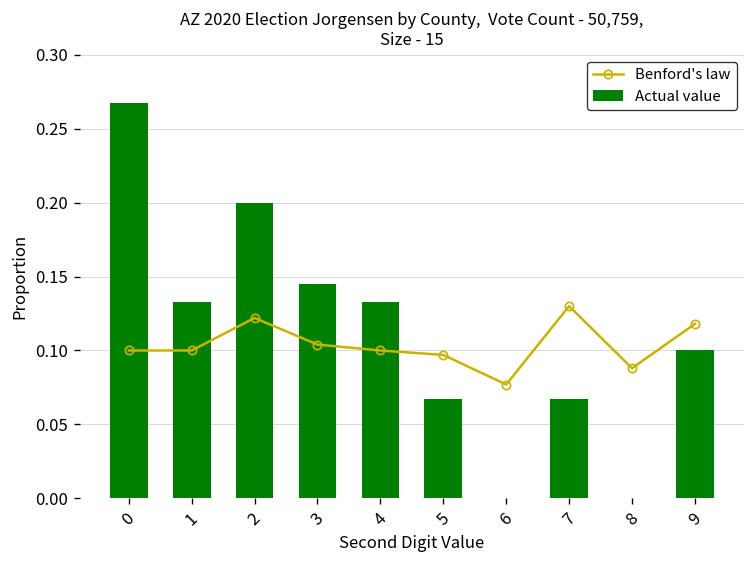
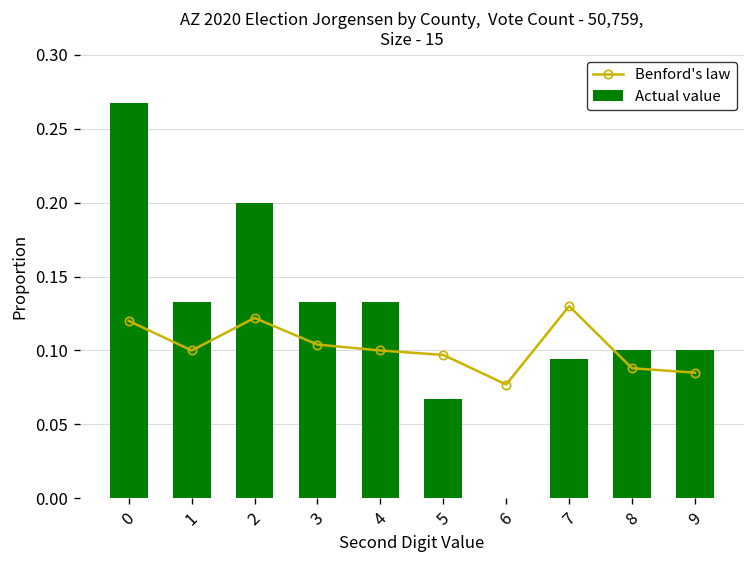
  {
    "Benford's law": {
-     "0": 0.10,
+     "0": 0.12,
      "1": 0.100,
      "2": 0.122,
      "3": 0.104,
      "4": 0.100,
      "5": 0.097,
      "6": 0.077,
      "7": 0.130,
      "8": 0.088,
-     "9": 0.118
+     "9": 0.085
    },
    "Actual value": {
      "0": 0.267,
      "1": 0.133,
      "2": 0.200,
-     "3": 0.145,
+     "3": 0.133,
      "4": 0.133,
      "5": 0.067,
      "6": 0.000,
-     "7": 0.067,
-     "8": 0.0,
+     "7": 0.094,
+     "8": 0.1,
      "9": 0.100
    }
  }
